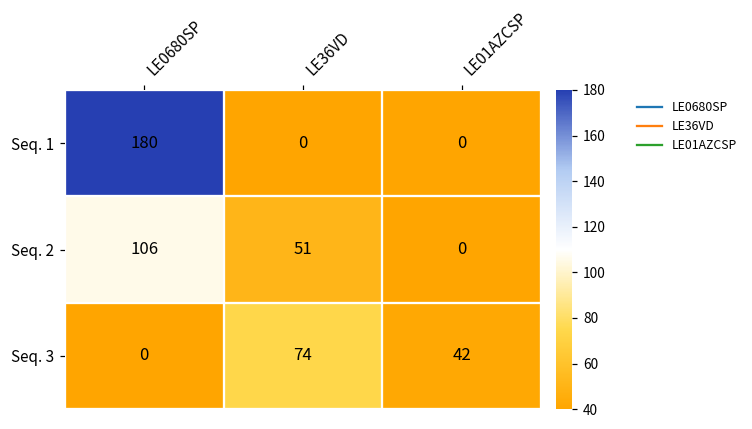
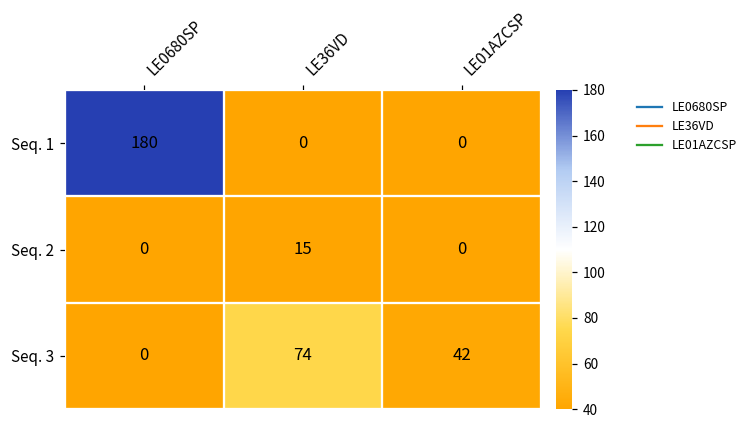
  {
    "Seq. 1": {
      "LE0680SP": 180,
      "LE36VD": 0,
      "LE01AZCSP": 0
    },
    "Seq. 2": {
-     "LE0680SP": 106,
-     "LE36VD": 51,
+     "LE0680SP": 0,
+     "LE36VD": 15,
      "LE01AZCSP": 0
    },
    "Seq. 3": {
      "LE0680SP": 0,
      "LE36VD": 74,
      "LE01AZCSP": 42
    }
  }
